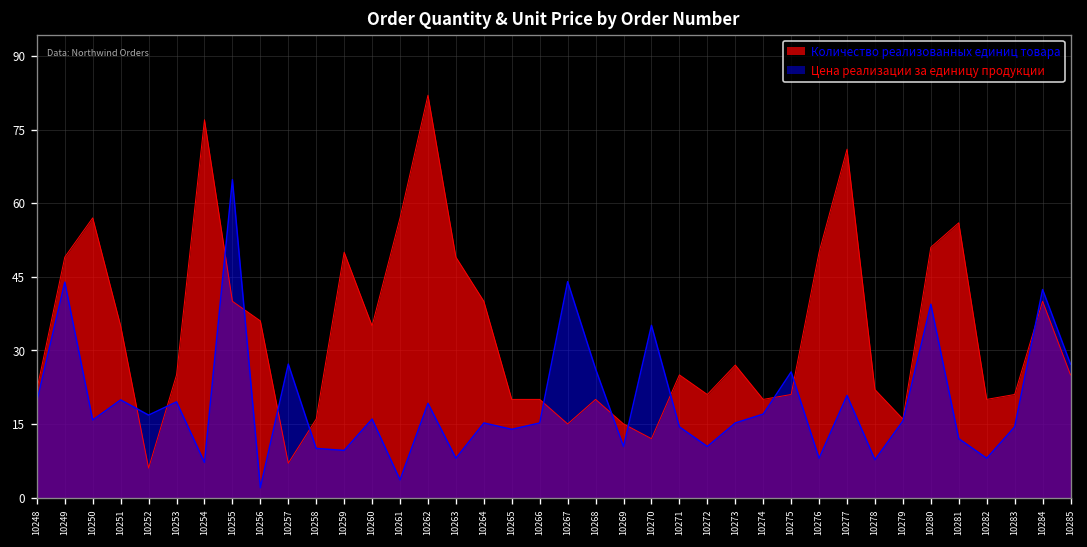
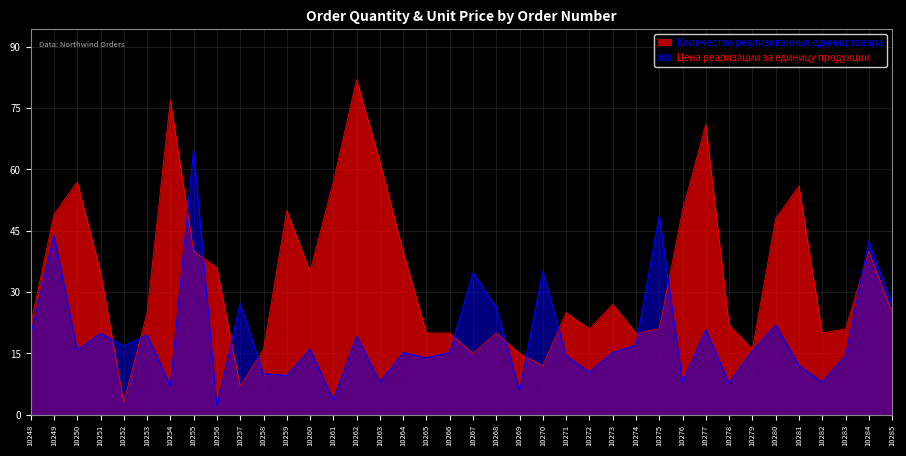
  {
    "Количество реализованных единиц товара": {
      "10248": 22,
      "10249": 49,
      "10250": 57,
      "10251": 35,
-     "10252": 6,
+     "10252": 3,
      "10253": 25,
      "10254": 77,
      "10255": 40,
      "10256": 36,
      "10257": 7,
      "10258": 16,
      "10259": 50,
      "10260": 35,
      "10261": 57,
      "10262": 82,
-     "10263": 49,
+     "10263": 62,
      "10264": 40,
      "10265": 20,
      "10266": 20,
      "10267": 15,
      "10268": 20,
      "10269": 15,
      "10270": 12,
      "10271": 25,
      "10272": 21,
      "10273": 27,
      "10274": 20,
      "10275": 21,
      "10276": 50,
      "10277": 71,
      "10278": 22,
-     "10280": 51,
+     "10280": 48,
      "10281": 56,
      "10282": 20,
      "10283": 21,
      "10284": 40,
      "10285": 25
    },
    "Цена реализации за единицу продукции": {
      "10248": 20,
      "10249": 44,
      "10250": 16,
      "10251": 20,
      "10252": 17,
      "10253": 20,
      "10254": 7,
      "10255": 65,
      "10256": 2,
      "10257": 27,
      "10258": 10,
      "10259": 10,
      "10260": 16,
      "10261": 4,
      "10262": 19,
      "10263": 8,
      "10264": 15,
      "10265": 14,
      "10266": 15,
-     "10267": 44,
+     "10267": 35,
      "10268": 26,
-     "10269": 10,
+     "10269": 6,
      "10270": 35,
      "10271": 14,
      "10272": 10,
      "10273": 15,
      "10274": 17,
-     "10275": 26,
+     "10275": 49,
      "10276": 8,
      "10277": 21,
      "10278": 8,
-     "10280": 39,
+     "10280": 22,
      "10281": 12,
      "10282": 8,
      "10283": 14,
      "10284": 42,
      "10285": 27
    }
  }
